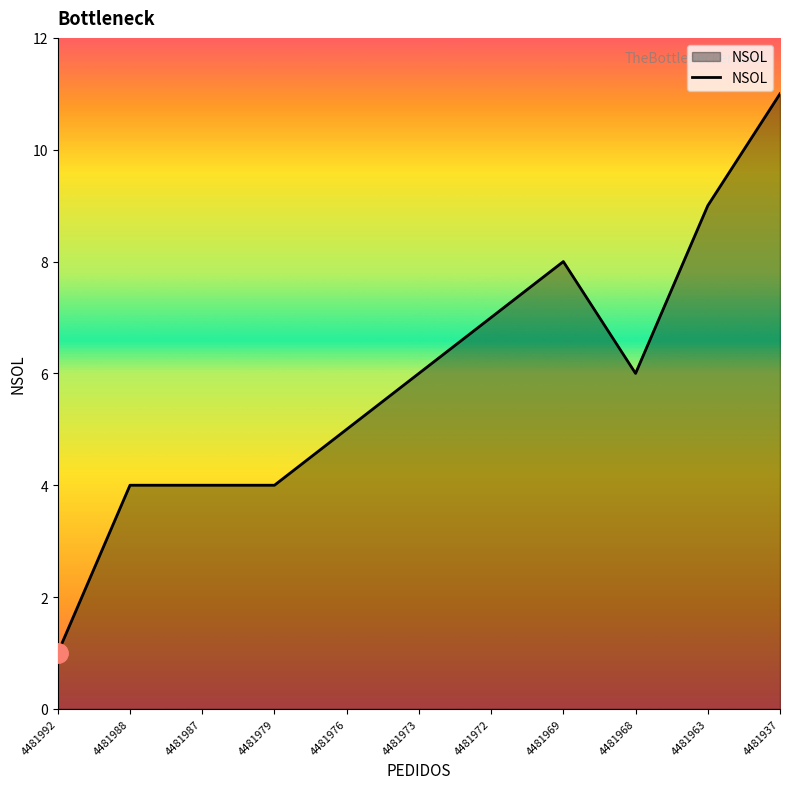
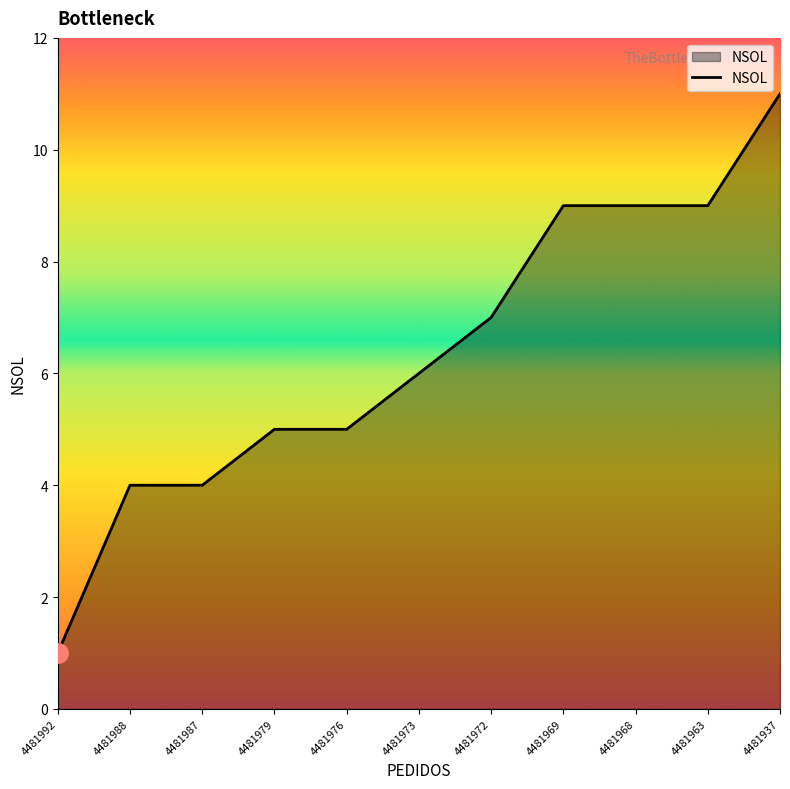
  {
    "NSOL": {
      "4481988": 4,
      "4481987": 4,
-     "4481979": 4,
+     "4481979": 5,
      "4481976": 5,
      "4481973": 6,
      "4481972": 7,
-     "4481969": 8,
-     "4481968": 6,
+     "4481969": 9,
+     "4481968": 9,
      "4481963": 9,
      "4481937": 11
    }
  }
